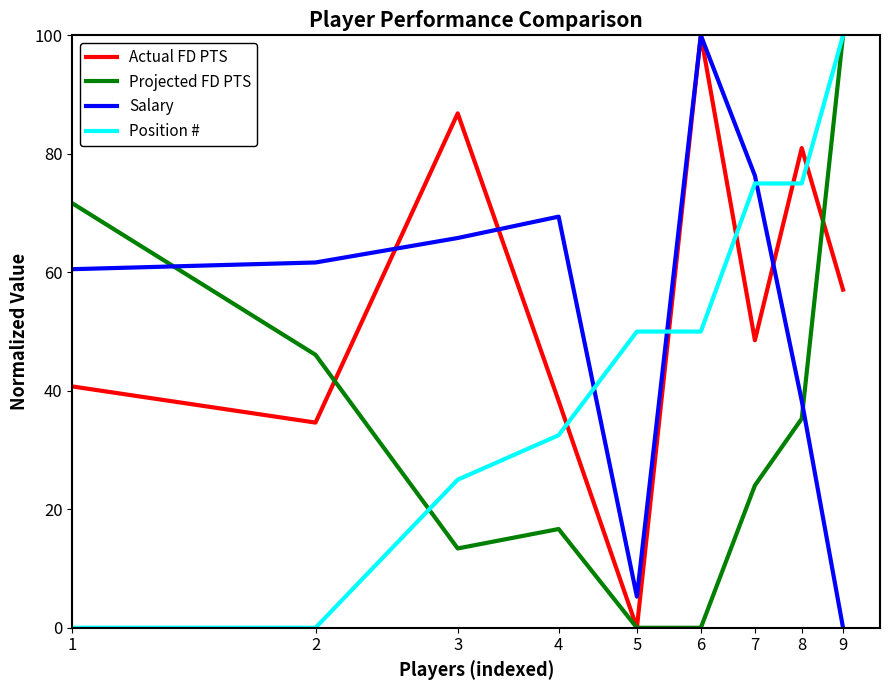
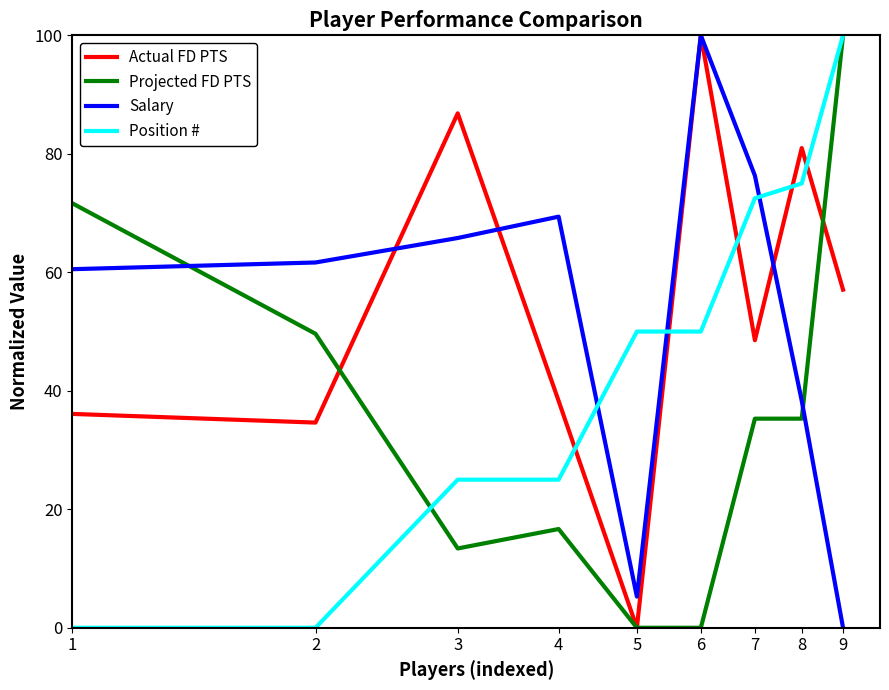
  {
    "Actual FD PTS": {
-     "1": 41,
+     "1": 36,
      "2": 35,
      "3": 87,
      "4": 38,
      "7": 49,
      "8": 81,
      "9": 57
    },
    "Projected FD PTS": {
      "1": 72,
-     "2": 46,
+     "2": 50,
      "3": 13,
      "4": 17,
      "6": 0,
-     "7": 24,
+     "7": 35,
      "8": 35
    },
    "Salary": {
      "1": 61,
      "2": 62,
      "3": 66,
      "4": 69,
      "5": 5,
      "7": 76,
      "8": 38,
      "9": 0
    },
    "Position #": {
      "1": 0,
      "2": 0,
      "3": 25,
-     "4": 32,
+     "4": 25,
      "5": 50,
      "6": 50,
-     "7": 75,
+     "7": 73,
      "8": 75
    }
  }
